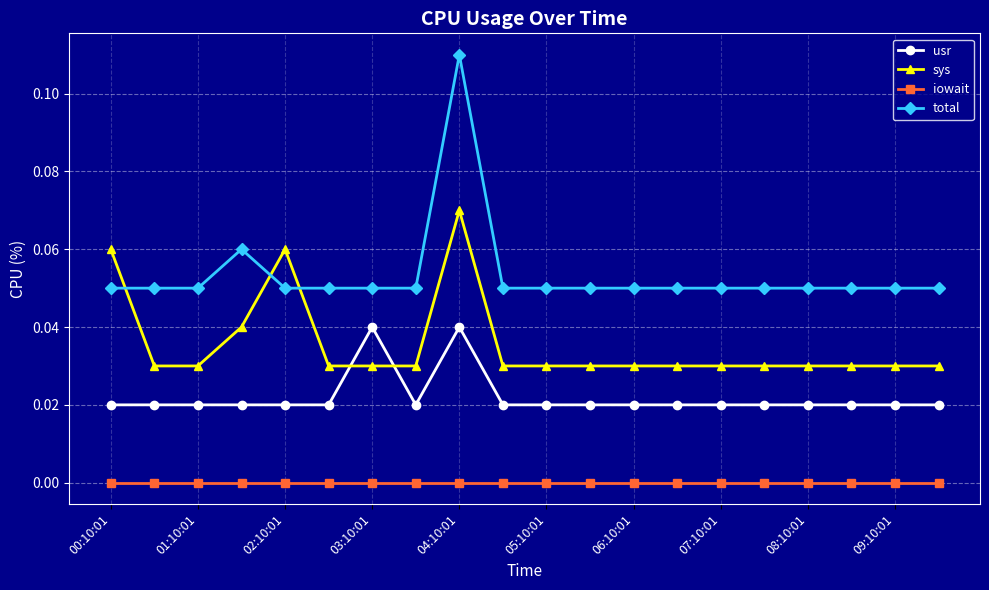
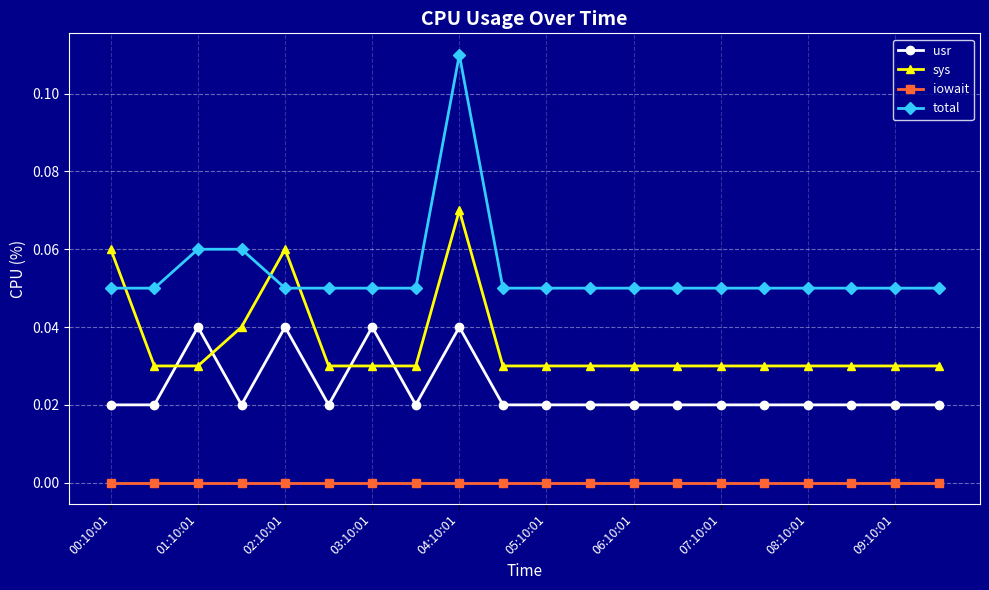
  {
    "usr": {
      "00:10:01": 0.02,
-     "01:10:01": 0.02,
-     "02:10:01": 0.02,
+     "01:10:01": 0.04,
+     "02:10:01": 0.04,
      "03:10:01": 0.04,
      "04:10:01": 0.04,
      "05:10:01": 0.02,
      "06:10:01": 0.02,
      "07:10:01": 0.02,
      "08:10:01": 0.02,
      "09:10:01": 0.02
    },
    "sys": {
      "00:10:01": 0.06,
      "01:10:01": 0.03,
      "02:10:01": 0.06,
      "03:10:01": 0.03,
      "04:10:01": 0.07,
      "05:10:01": 0.03,
      "06:10:01": 0.03,
      "07:10:01": 0.03,
      "08:10:01": 0.03,
      "09:10:01": 0.03
    },
    "iowait": {
      "00:10:01": 0.00,
      "01:10:01": 0.00,
      "02:10:01": 0.00,
      "03:10:01": 0.00,
      "04:10:01": 0.00,
      "05:10:01": 0.00,
      "06:10:01": 0.00,
      "07:10:01": 0.00,
      "08:10:01": 0.00,
      "09:10:01": 0.00
    },
    "total": {
      "00:10:01": 0.05,
-     "01:10:01": 0.05,
+     "01:10:01": 0.06,
      "02:10:01": 0.05,
      "03:10:01": 0.05,
      "04:10:01": 0.11,
      "05:10:01": 0.05,
      "06:10:01": 0.05,
      "07:10:01": 0.05,
      "08:10:01": 0.05,
      "09:10:01": 0.05
    }
  }
